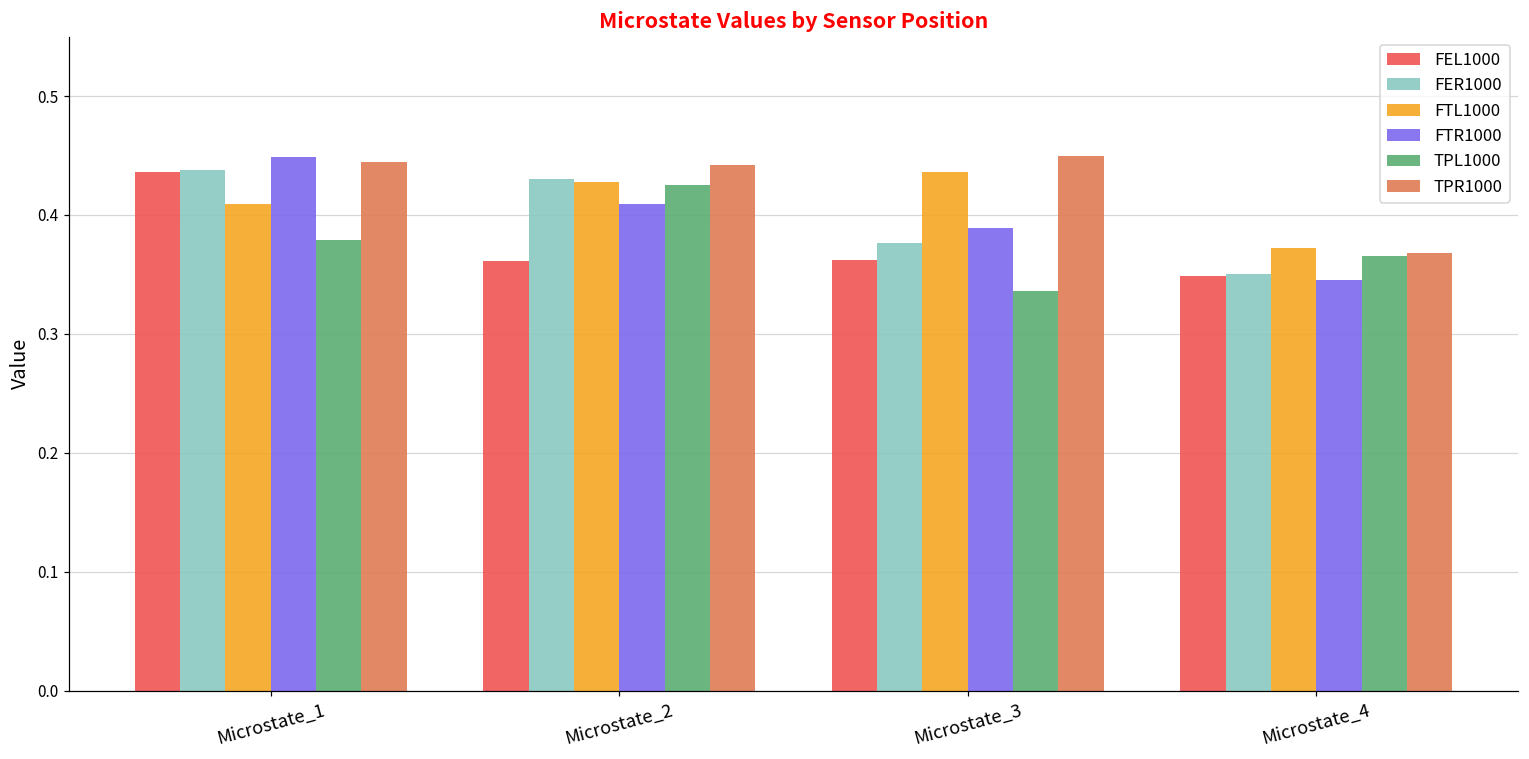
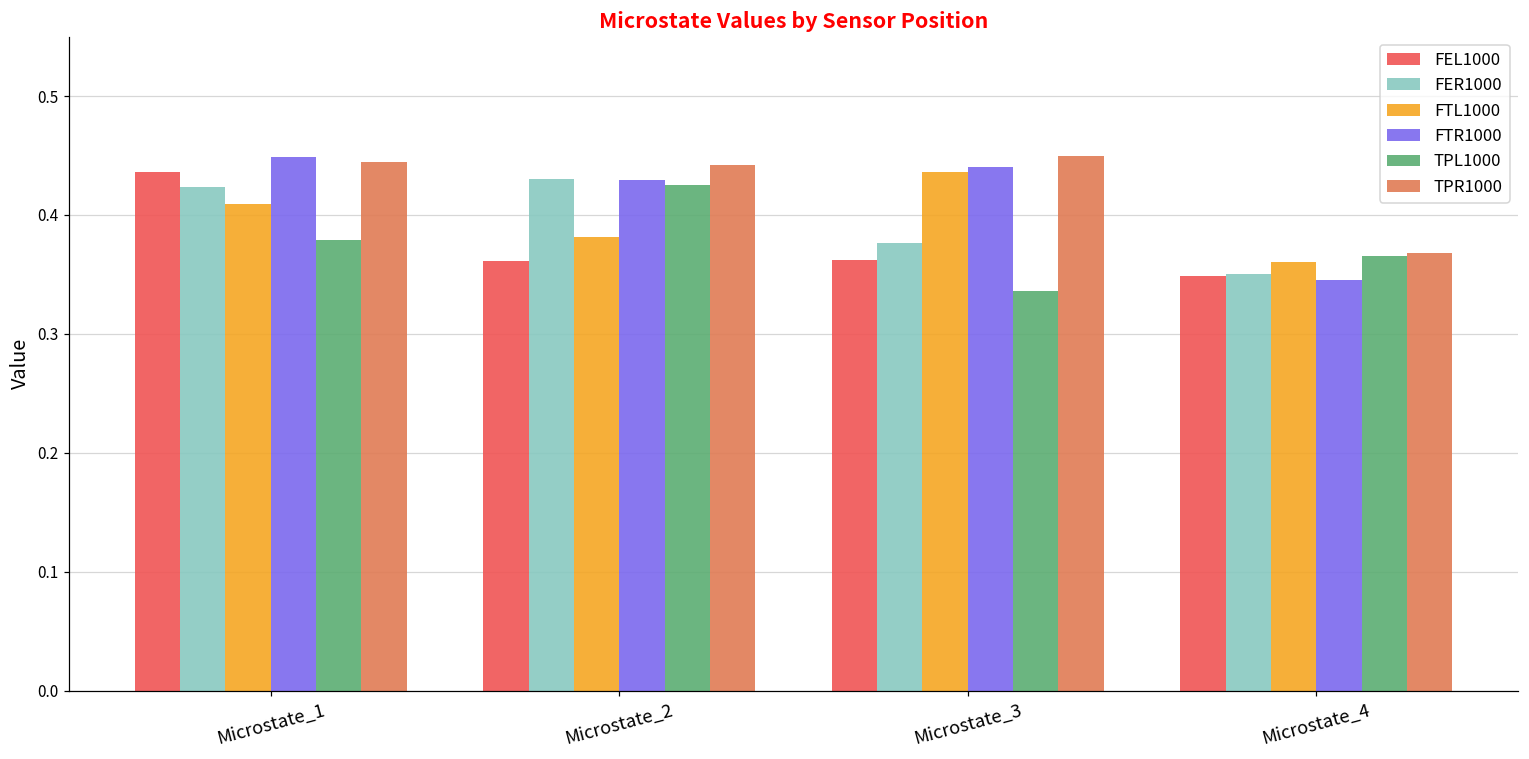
  {
    "FER1000": {
-     "Microstate_1": 0.438,
+     "Microstate_1": 0.424,
      "Microstate_2": 0.430,
      "Microstate_3": 0.376,
      "Microstate_4": 0.351
    },
    "FTL1000": {
      "Microstate_1": 0.410,
-     "Microstate_2": 0.428,
+     "Microstate_2": 0.382,
      "Microstate_3": 0.436,
-     "Microstate_4": 0.372
+     "Microstate_4": 0.361
    },
    "FTR1000": {
      "Microstate_1": 0.449,
-     "Microstate_2": 0.409,
-     "Microstate_3": 0.389,
+     "Microstate_2": 0.430,
+     "Microstate_3": 0.441,
      "Microstate_4": 0.345
    },
    "TPL1000": {
      "Microstate_1": 0.379,
      "Microstate_2": 0.425,
      "Microstate_3": 0.336,
      "Microstate_4": 0.366
    }
  }
